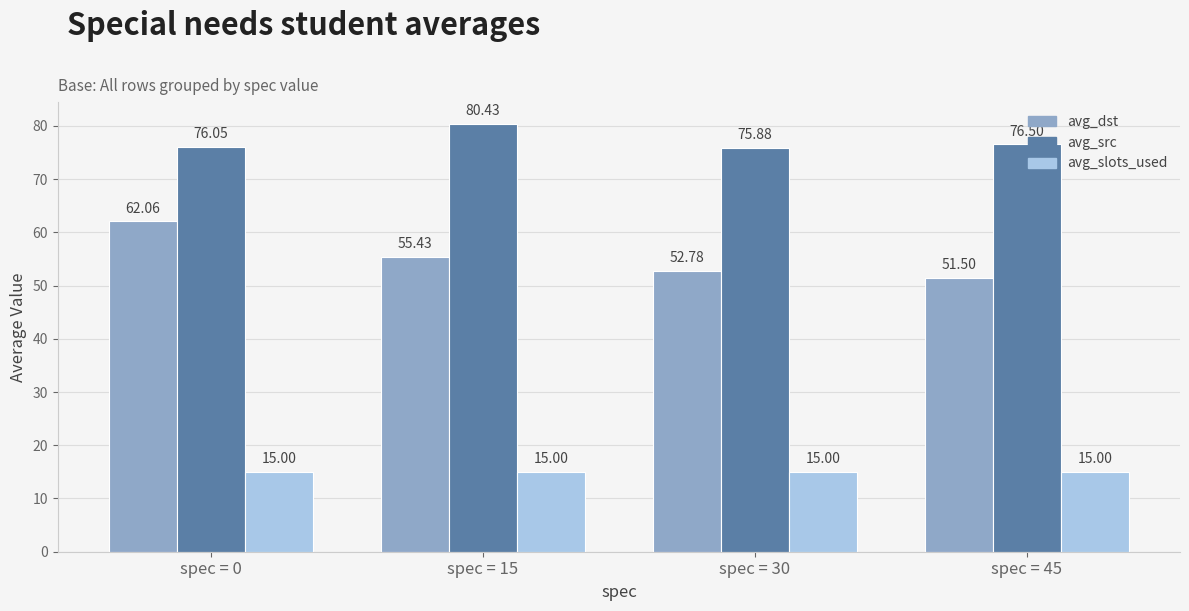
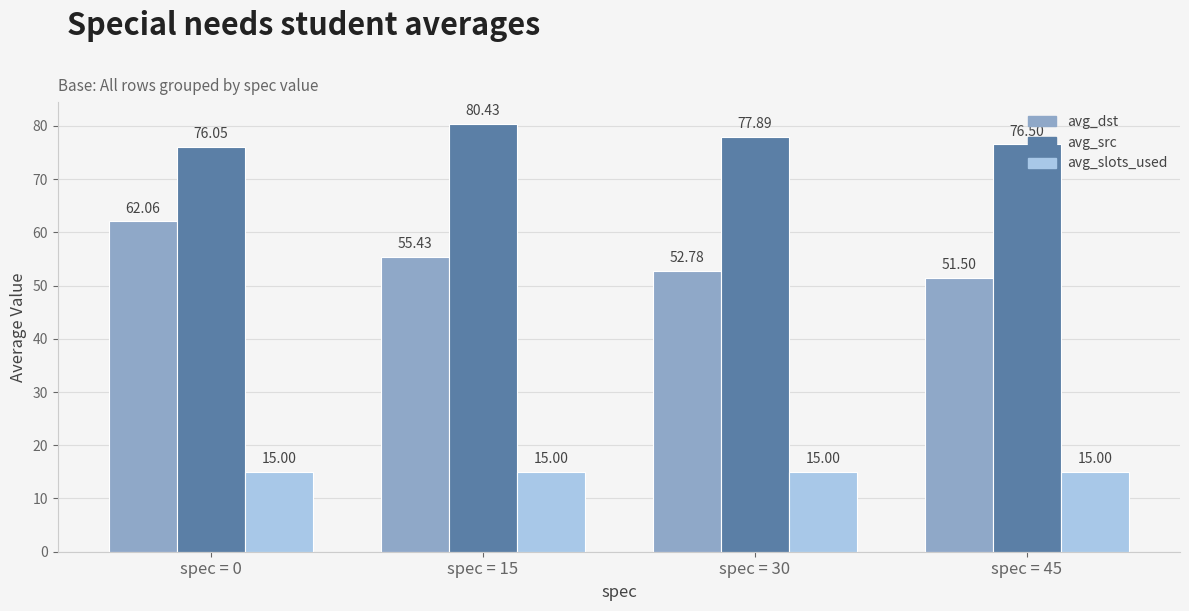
  {
    "avg_src": {
      "spec = 0": 76.05,
      "spec = 15": 80.43,
-     "spec = 30": 75.88,
+     "spec = 30": 77.89,
      "spec = 45": 76.50
    }
  }
